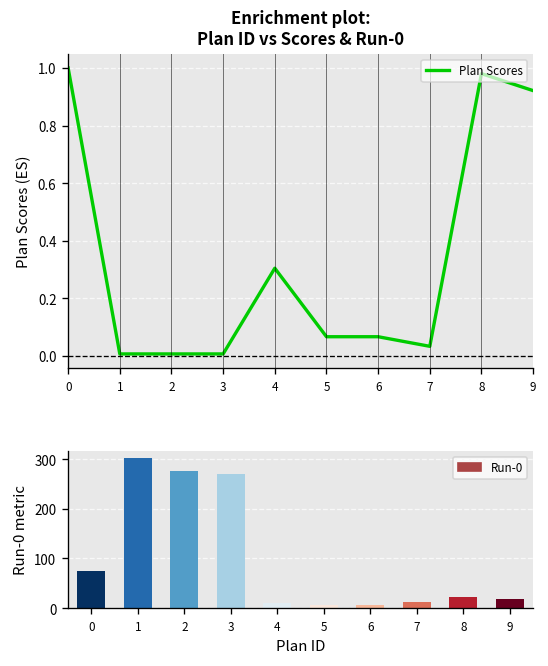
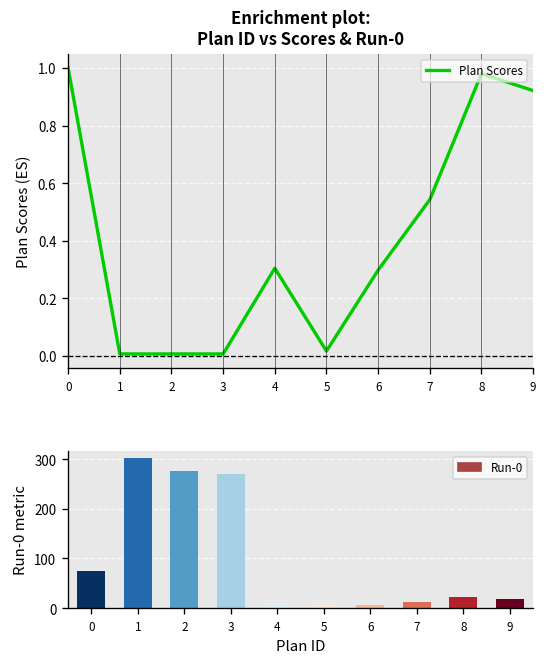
  {
    "Enrichment plot: Plan ID vs Scores & Run-0": {
      "0": 1.00,
      "1": 0.01,
      "2": 0.01,
      "3": 0.01,
      "4": 0.30,
-     "5": 0.07,
-     "6": 0.07,
-     "7": 0.03,
+     "5": 0.02,
+     "6": 0.30,
+     "7": 0.54,
      "9": 0.92
    }
  }
